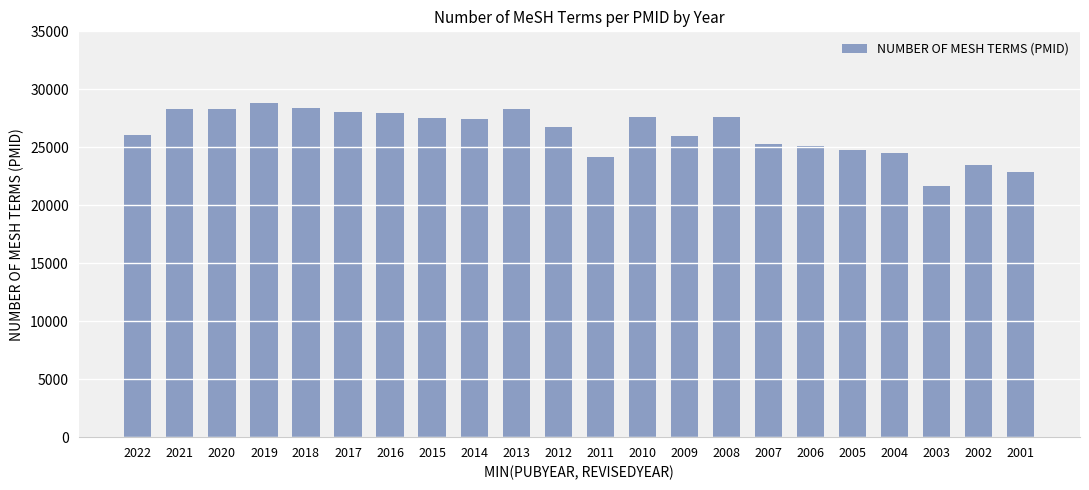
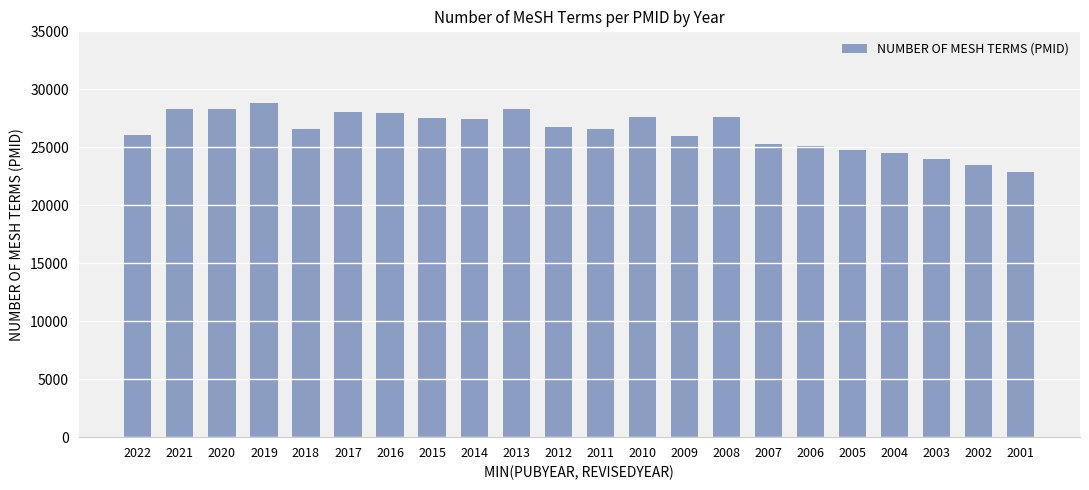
  {
    "2022": 26000,
    "2021": 28300,
    "2020": 28300,
    "2019": 28800,
-   "2018": 28400,
+   "2018": 26600,
    "2017": 28000,
    "2016": 27900,
    "2015": 27600,
    "2014": 27400,
    "2013": 28300,
    "2012": 26800,
-   "2011": 24100,
+   "2011": 26600,
    "2010": 27600,
    "2009": 26000,
    "2008": 27600,
    "2007": 25300,
    "2006": 25100,
    "2005": 24800,
    "2004": 24500,
-   "2003": 21700,
+   "2003": 24000,
    "2002": 23500,
    "2001": 22900
  }
